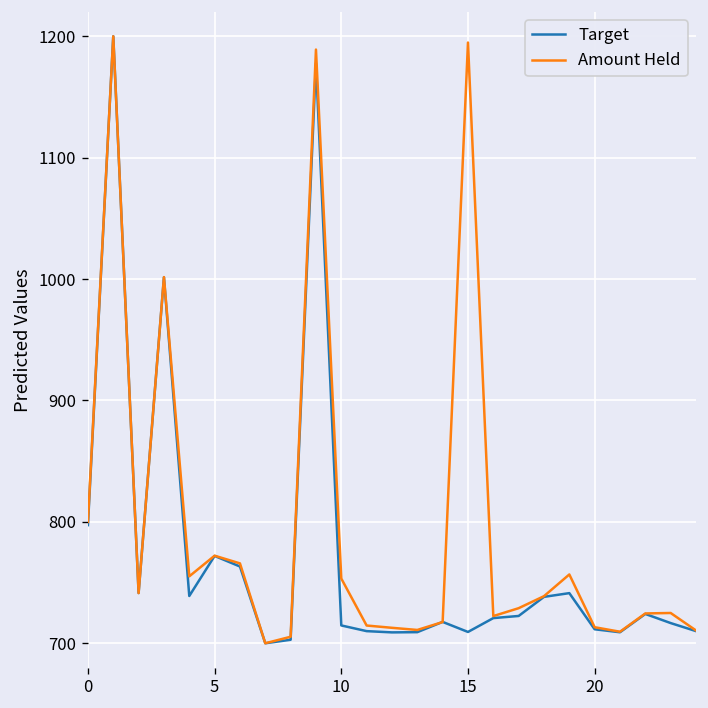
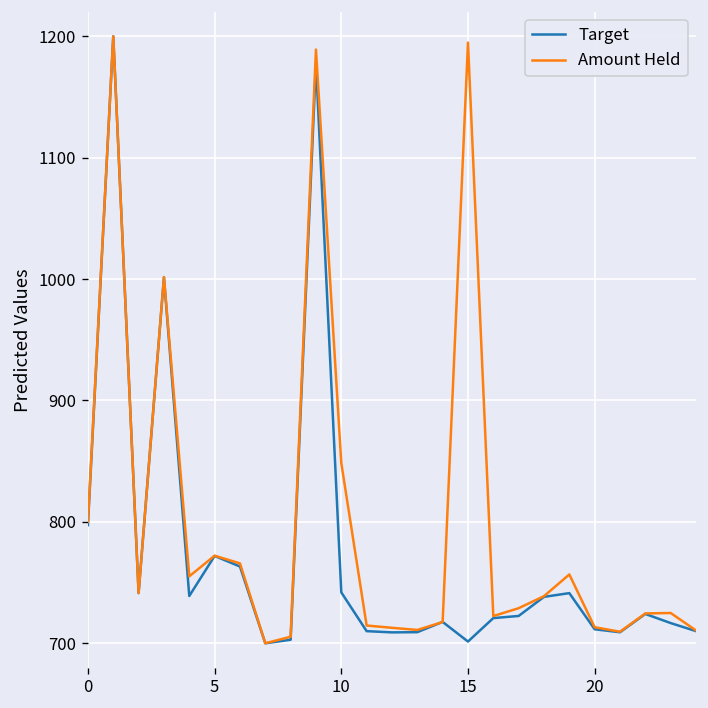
  {
    "Target": {
      "0": 797,
-     "10": 715,
-     "15": 709
+     "10": 742,
+     "15": 701
    },
    "Amount Held": {
      "0": 800,
-     "10": 753,
+     "10": 848,
      "15": 1195
    }
  }
